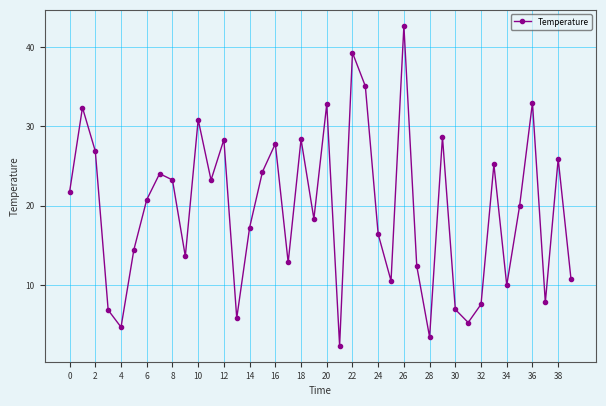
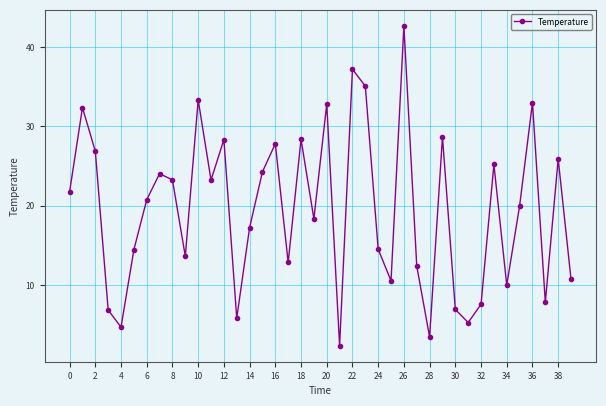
  {
    "0": 22,
    "2": 27,
    "4": 5,
    "6": 21,
    "8": 23,
-   "10": 31,
+   "10": 33,
    "12": 28,
    "14": 17,
    "16": 28,
    "18": 28,
    "20": 33,
-   "22": 39,
-   "24": 16,
+   "22": 37,
+   "24": 15,
    "26": 43,
    "28": 3,
    "30": 7,
    "32": 8,
    "34": 10,
    "36": 33,
    "38": 26
  }
